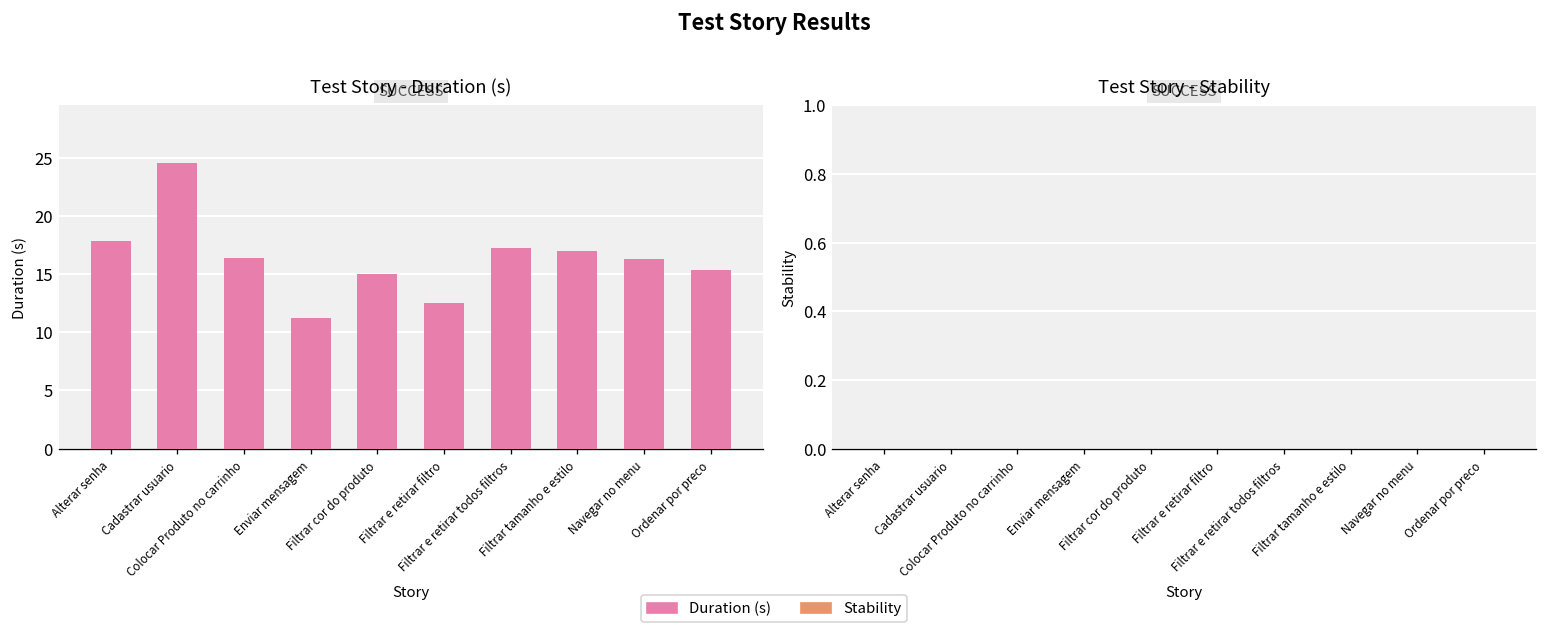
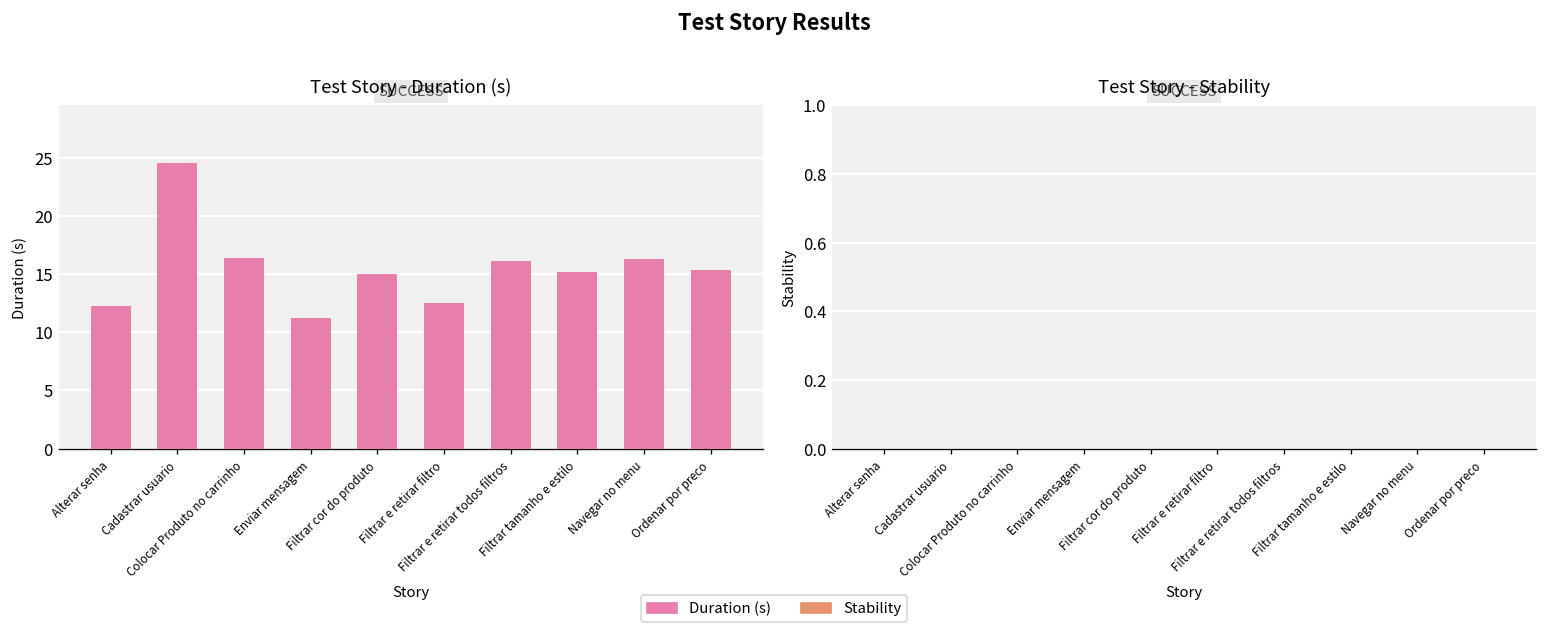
  {
    "Test Story - Duration (s)": {
-     "Alterar senha": 18,
+     "Alterar senha": 12,
      "Cadastrar usuario": 25,
      "Colocar Produto no carrinho": 16,
      "Enviar mensagem": 11,
      "Filtrar cor do produto": 15,
      "Filtrar e retirar filtro": 12,
-     "Filtrar e retirar todos filtros": 17,
-     "Filtrar tamanho e estilo": 17,
+     "Filtrar e retirar todos filtros": 16,
+     "Filtrar tamanho e estilo": 15,
      "Navegar no menu": 16,
      "Ordenar por preco": 15
    },
    "Test Story - Stability": {
      "Alterar senha": 0.00,
      "Cadastrar usuario": 0.00,
      "Colocar Produto no carrinho": 0.00,
      "Enviar mensagem": 0.00,
      "Filtrar cor do produto": 0.00,
      "Filtrar e retirar filtro": 0.00,
      "Filtrar e retirar todos filtros": 0.00,
      "Filtrar tamanho e estilo": 0.00,
      "Navegar no menu": 0.00,
      "Ordenar por preco": 0.00
    }
  }
